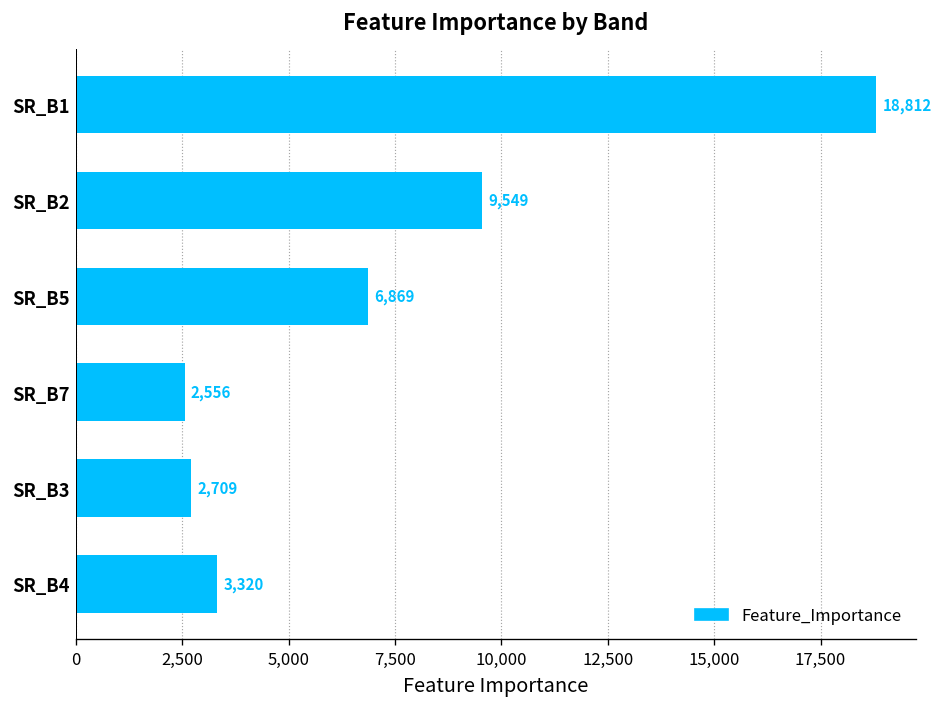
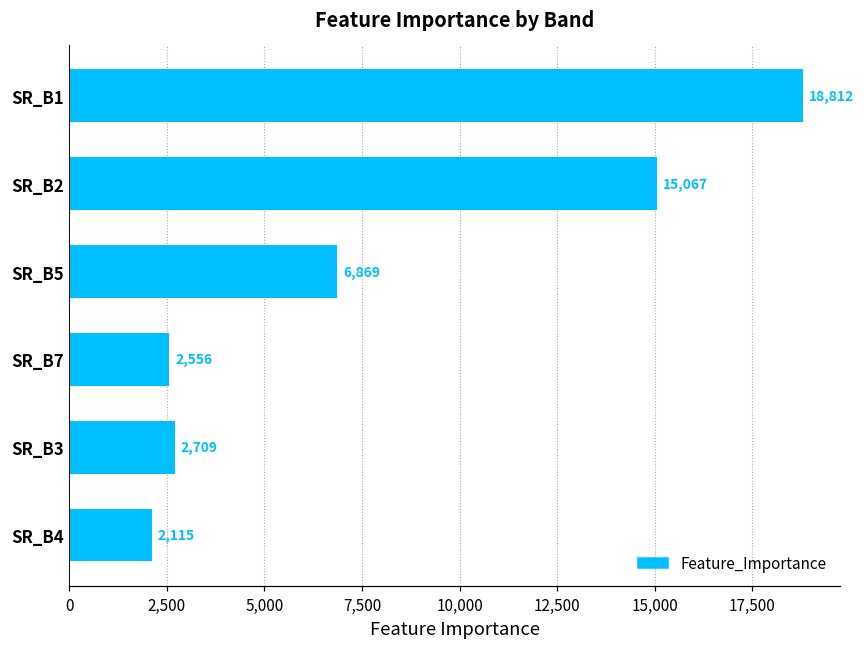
  {
    "SR_B1": "18,812",
-   "SR_B2": "9,549",
+   "SR_B2": "15,067",
    "SR_B5": "6,869",
    "SR_B7": "2,556",
    "SR_B3": "2,709",
-   "SR_B4": "3,320"
+   "SR_B4": "2,115"
  }
